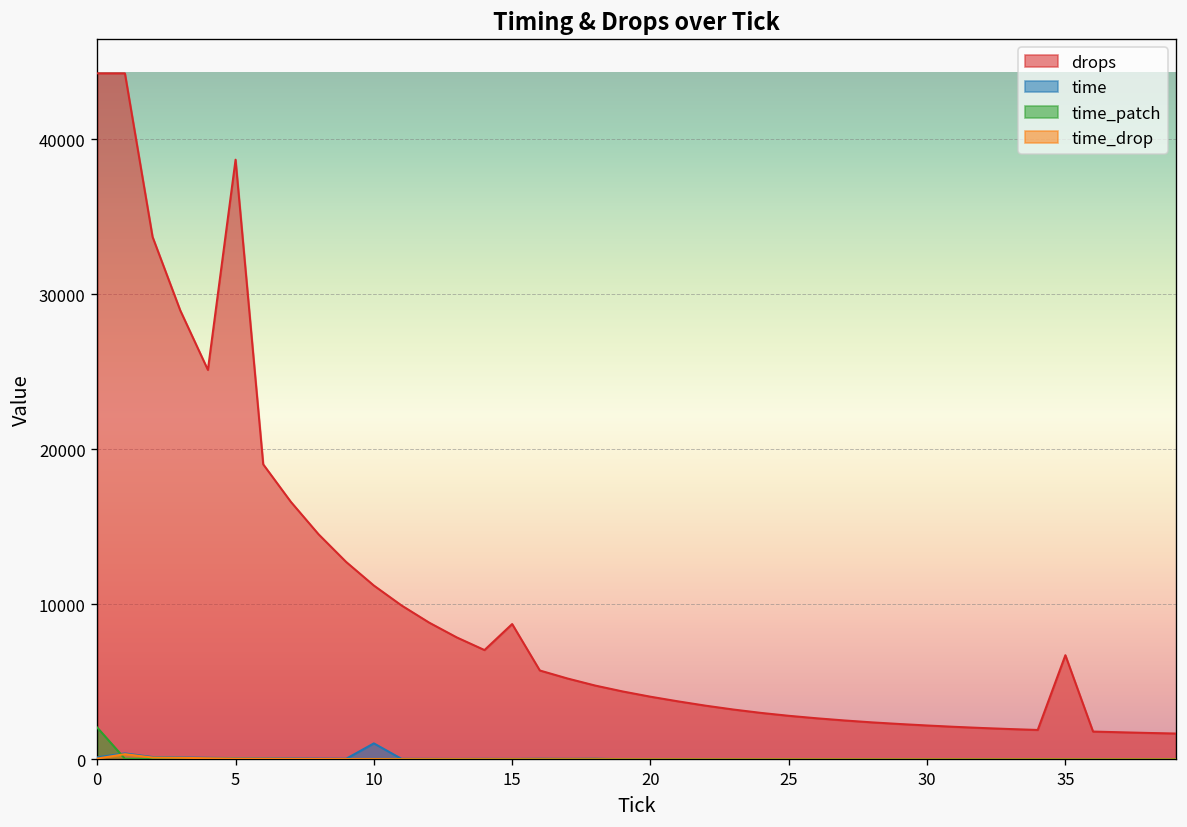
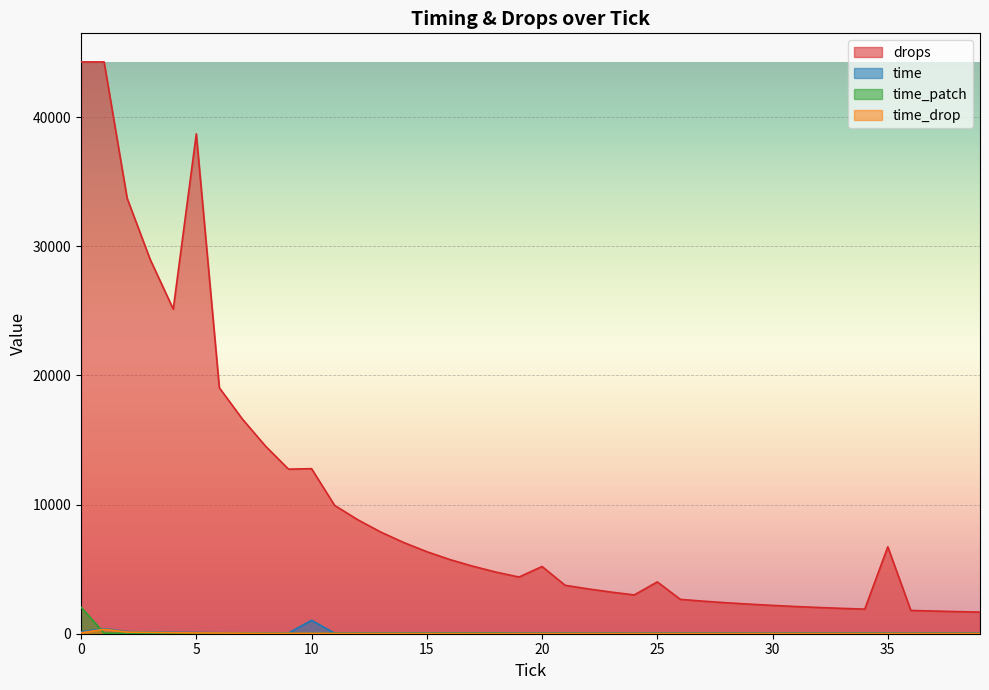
  {
    "drops": {
      "0": 44300,
      "5": 38700,
-     "10": 11200,
-     "15": 8700,
-     "20": 4100,
-     "25": 2800,
+     "10": 12800,
+     "15": 6400,
+     "20": 5200,
+     "25": 4000,
      "30": 2200,
      "35": 6700
    },
    "time": {
      "10": 1000
    },
    "time_patch": {
      "0": 2100
    }
  }
